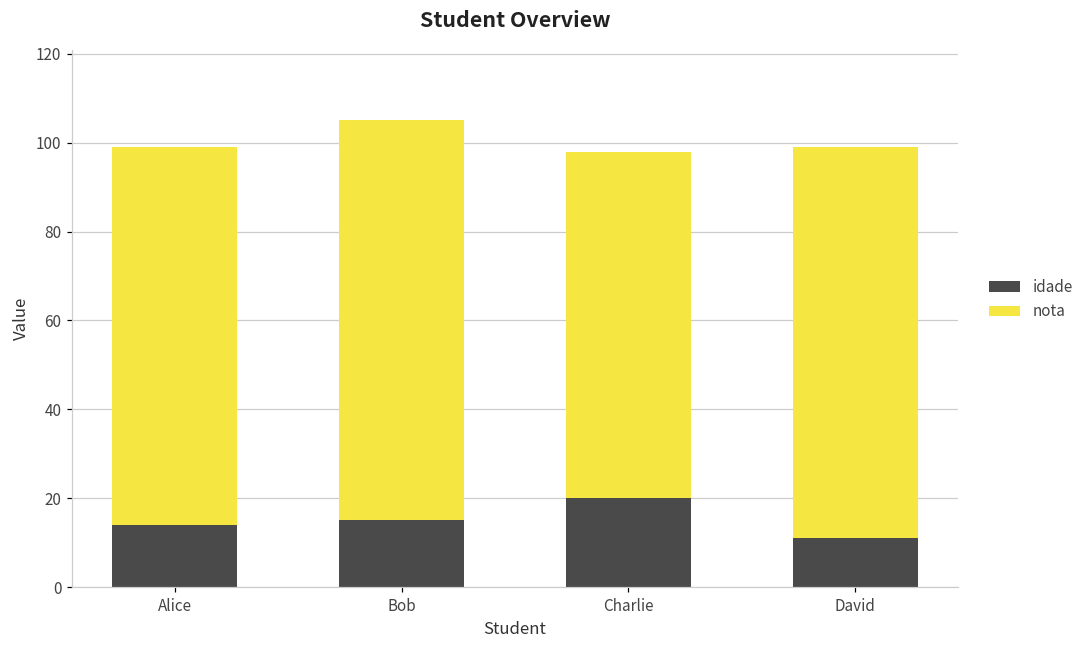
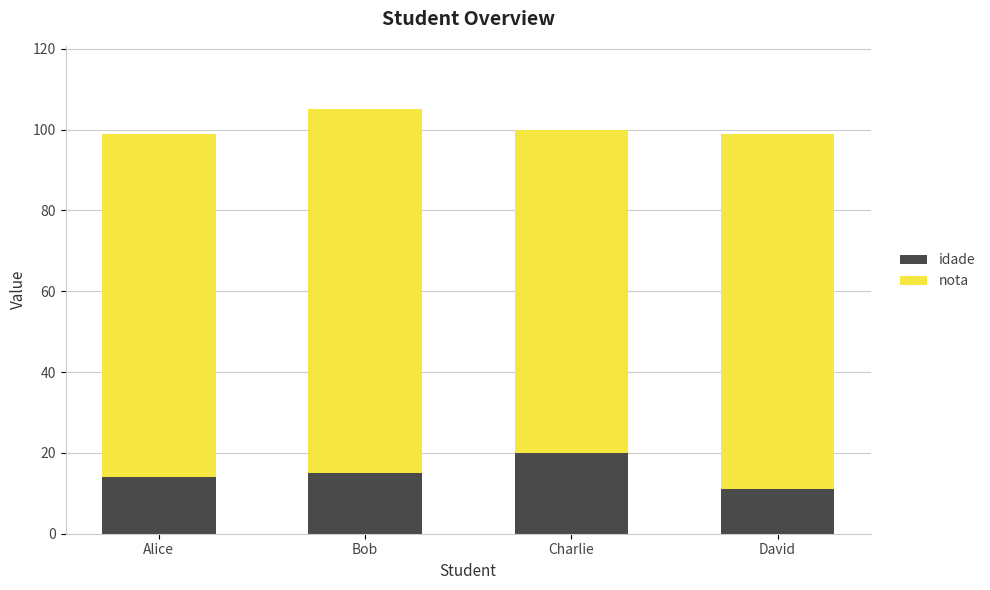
  {
    "idade": {
      "Alice": 14,
      "Bob": 15,
      "Charlie": 20,
      "David": 11
    },
    "nota": {
      "Alice": 85,
      "Bob": 90,
-     "Charlie": 78,
+     "Charlie": 80,
      "David": 88
    }
  }
